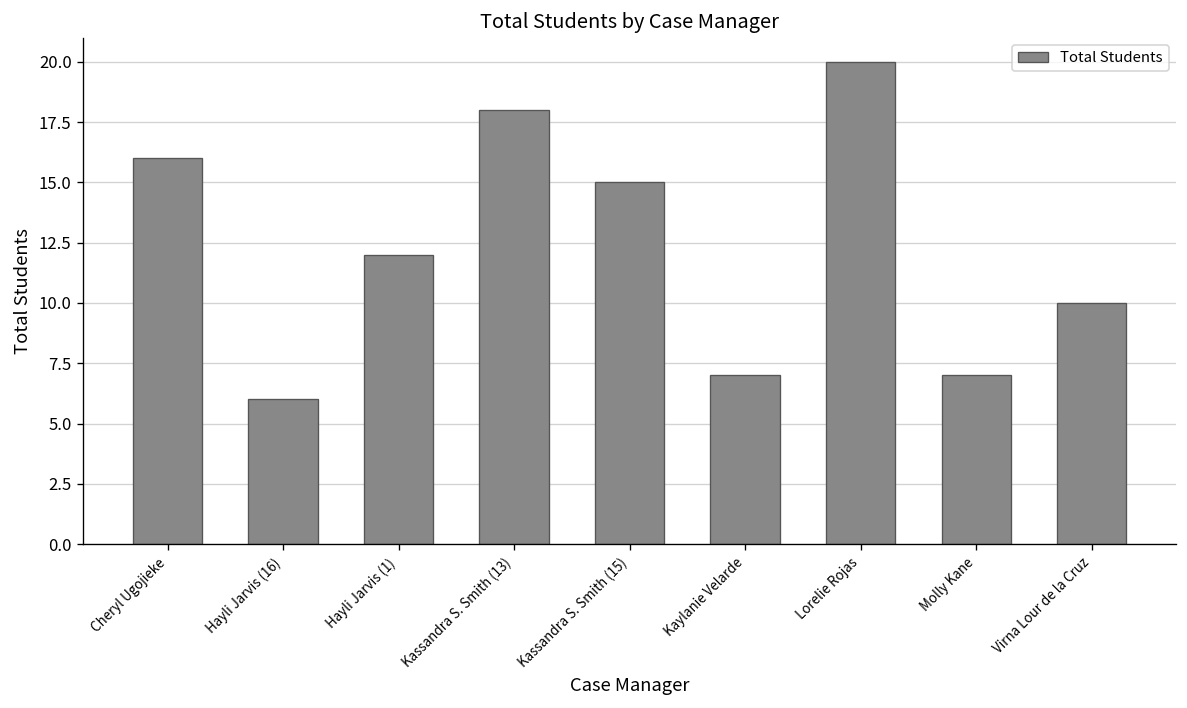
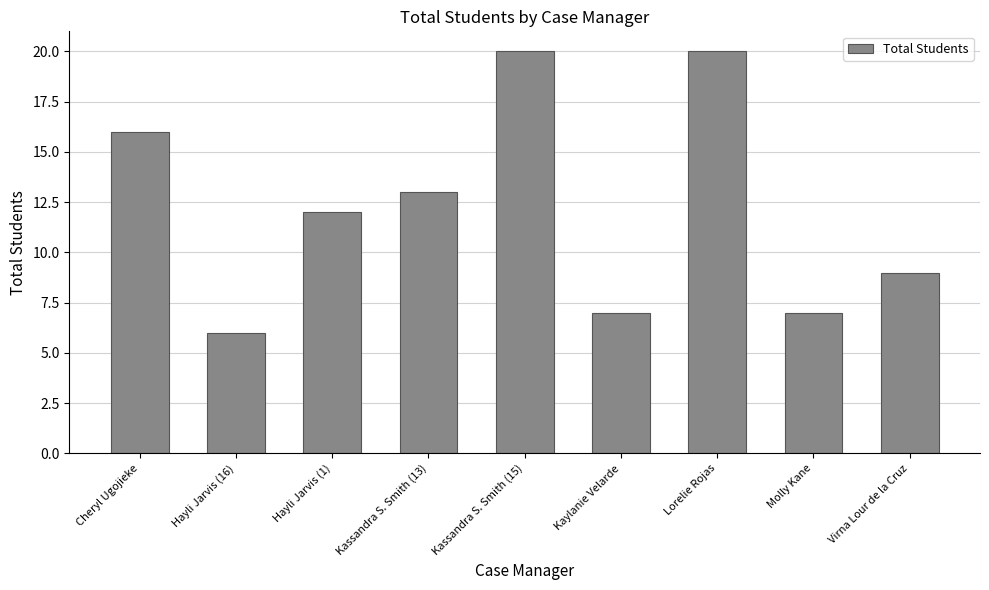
  {
    "Cheryl Ugojieke": 16,
    "Hayli Jarvis (16)": 6,
    "Hayli Jarvis (1)": 12,
-   "Kassandra S. Smith (13)": 18,
-   "Kassandra S. Smith (15)": 15,
+   "Kassandra S. Smith (13)": 13,
+   "Kassandra S. Smith (15)": 20,
    "Kaylanie Velarde": 7,
    "Lorelie Rojas": 20,
    "Molly Kane": 7,
-   "Virna Lour de la Cruz": 10
+   "Virna Lour de la Cruz": 9
  }
